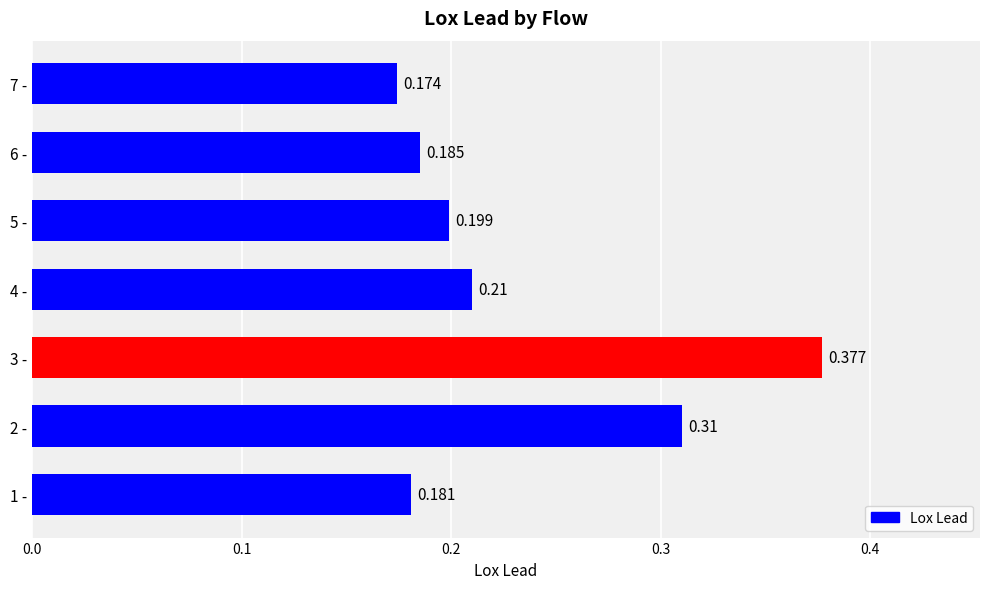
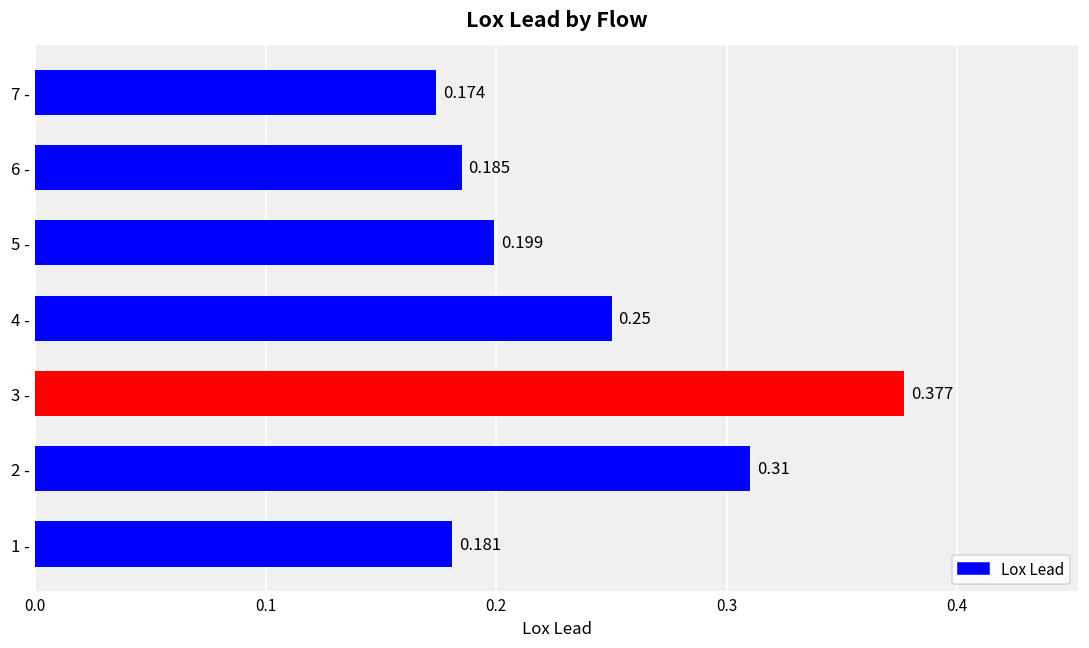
  {
    "7 -": 0.174,
    "6 -": 0.185,
    "5 -": 0.199,
-   "4 -": 0.21,
+   "4 -": 0.25,
    "3 -": 0.377,
    "2 -": 0.31,
    "1 -": 0.181
  }
